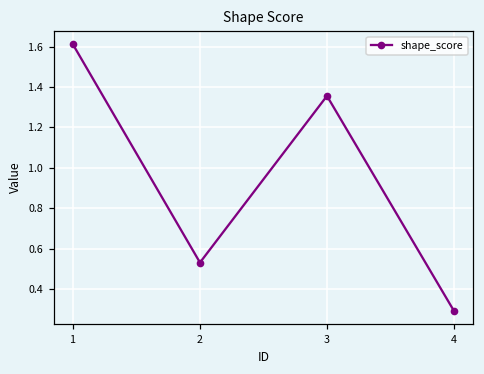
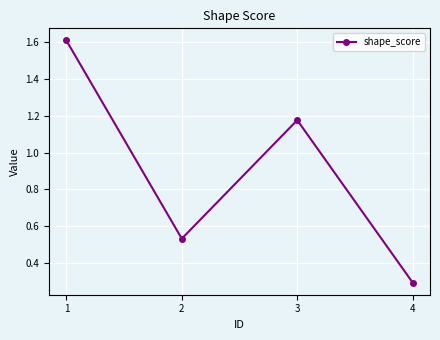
  {
    "1": 1.61,
    "2": 0.53,
-   "3": 1.36,
+   "3": 1.18,
    "4": 0.29
  }
